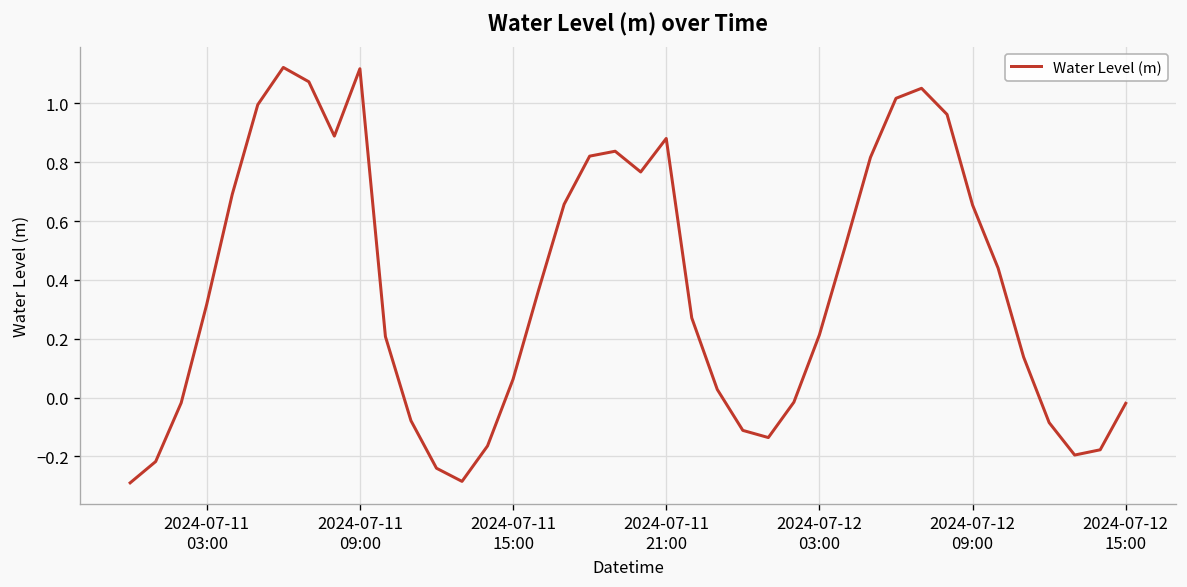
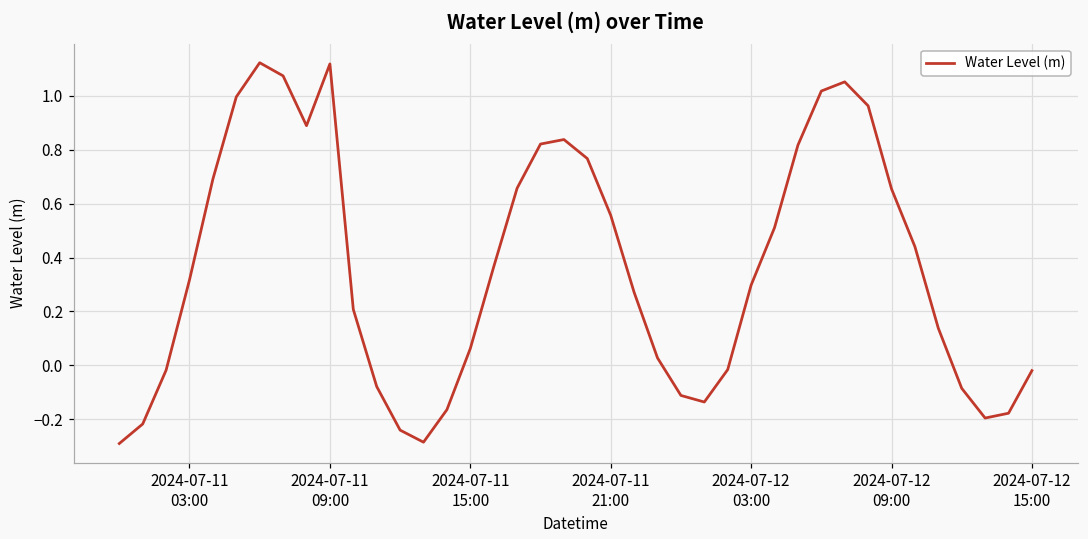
  {
    "2024-07-11 03:00": 0.32,
    "2024-07-11 09:00": 1.12,
    "2024-07-11 15:00": 0.06,
-   "2024-07-11 21:00": 0.88,
-   "2024-07-12 03:00": 0.21,
+   "2024-07-11 21:00": 0.56,
+   "2024-07-12 03:00": 0.30,
    "2024-07-12 09:00": 0.65,
    "2024-07-12 15:00": -0.02
  }
